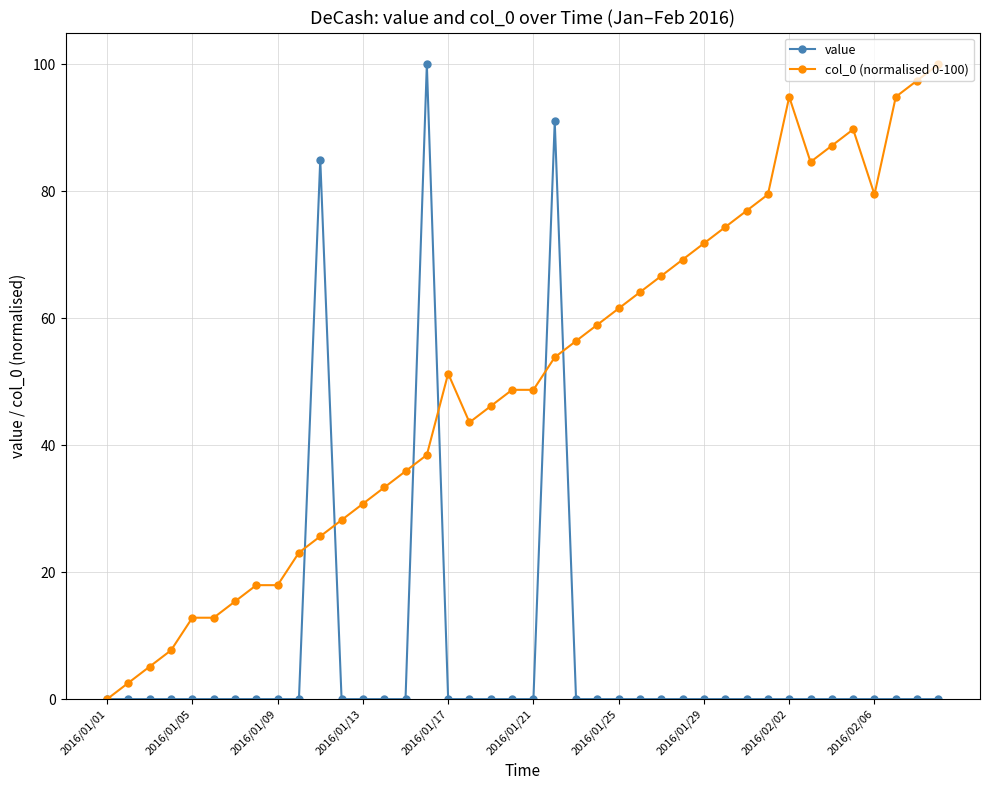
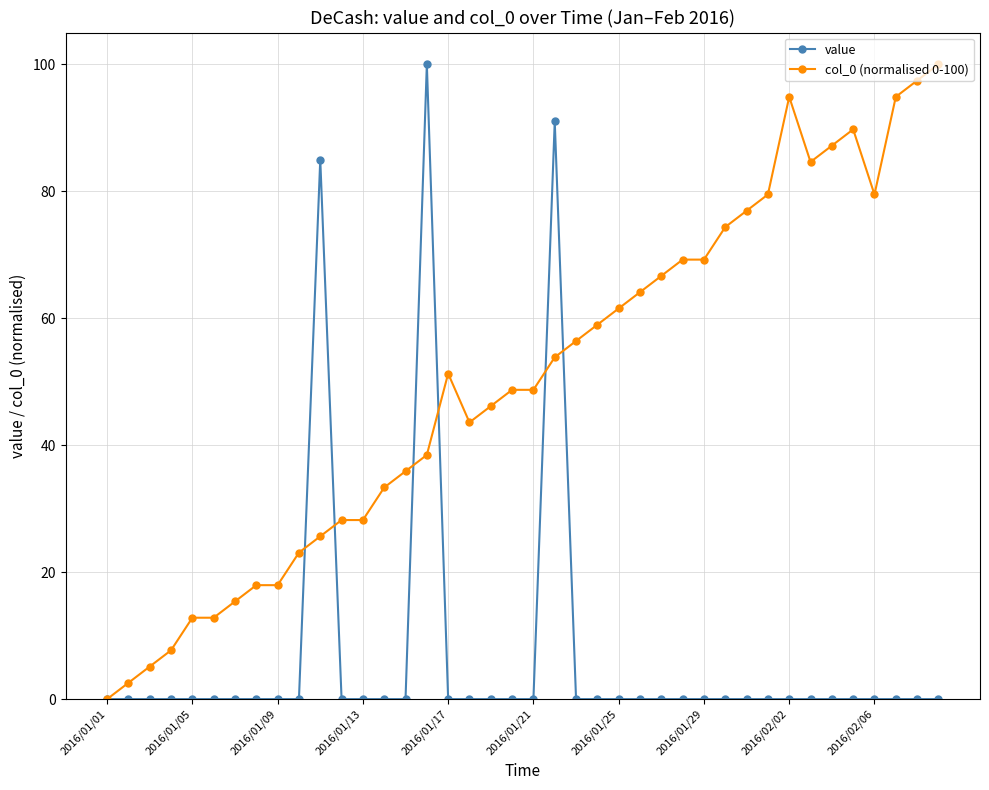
  {
    "value": {
      "2016/01/05": 0,
      "2016/01/09": 0,
      "2016/01/13": 0,
      "2016/01/17": 0,
      "2016/01/21": 0,
      "2016/01/25": 0,
      "2016/01/29": 0,
      "2016/02/02": 0,
      "2016/02/06": 0
    },
    "col_0 (normalised 0-100)": {
      "2016/01/05": 13,
      "2016/01/09": 18,
-     "2016/01/13": 31,
+     "2016/01/13": 28,
      "2016/01/17": 51,
      "2016/01/21": 49,
      "2016/01/25": 62,
-     "2016/01/29": 72,
+     "2016/01/29": 69,
      "2016/02/02": 95,
      "2016/02/06": 79
    }
  }
